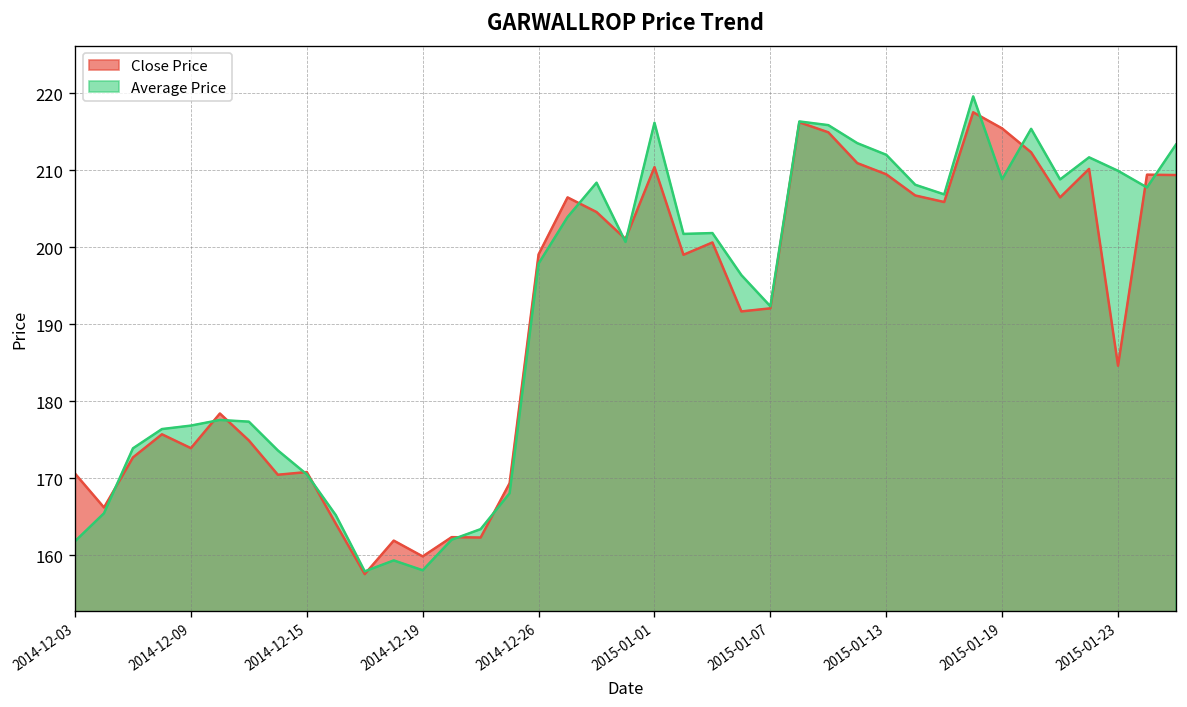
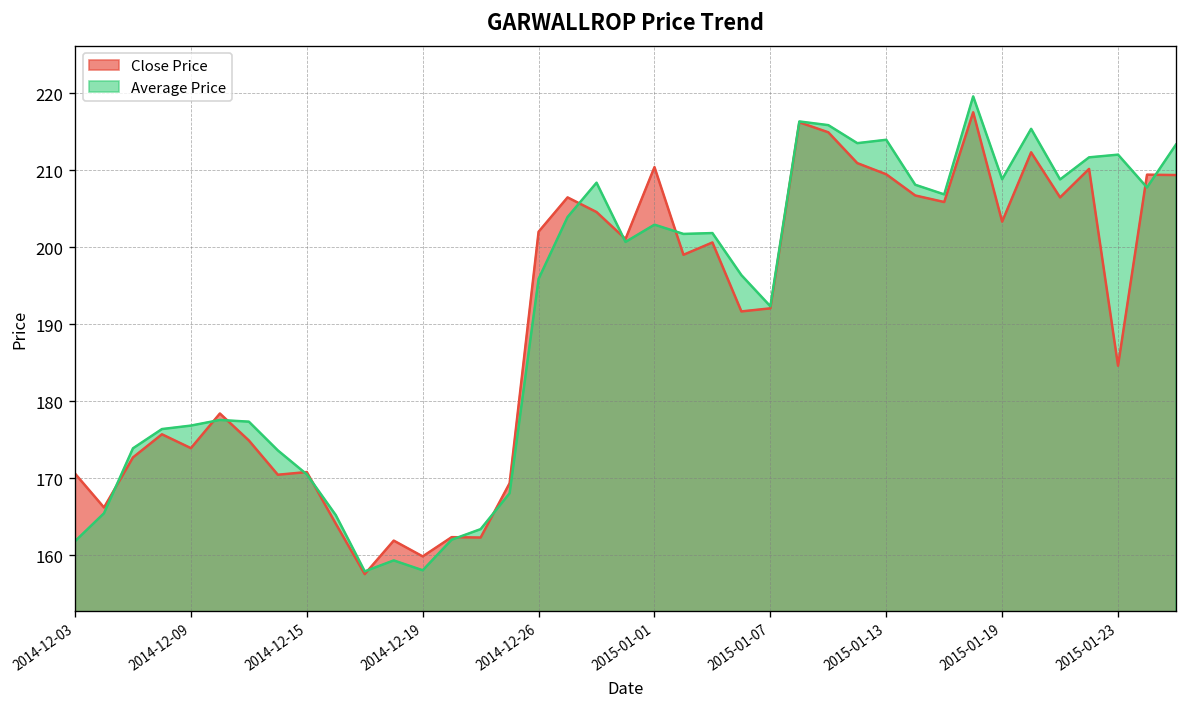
  {
    "Close Price": {
      "2014-12-03": 171,
      "2014-12-09": 174,
      "2014-12-19": 160,
-     "2014-12-26": 199,
+     "2014-12-26": 202,
      "2015-01-01": 210,
      "2015-01-13": 209,
-     "2015-01-19": 215,
+     "2015-01-19": 203,
      "2015-01-23": 185
    },
    "Average Price": {
      "2014-12-03": 162,
      "2014-12-09": 177,
      "2014-12-19": 158,
-     "2014-12-26": 198,
-     "2015-01-01": 216,
-     "2015-01-13": 212,
+     "2014-12-26": 196,
+     "2015-01-01": 203,
+     "2015-01-13": 214,
      "2015-01-19": 209,
-     "2015-01-23": 210
+     "2015-01-23": 212
    }
  }
